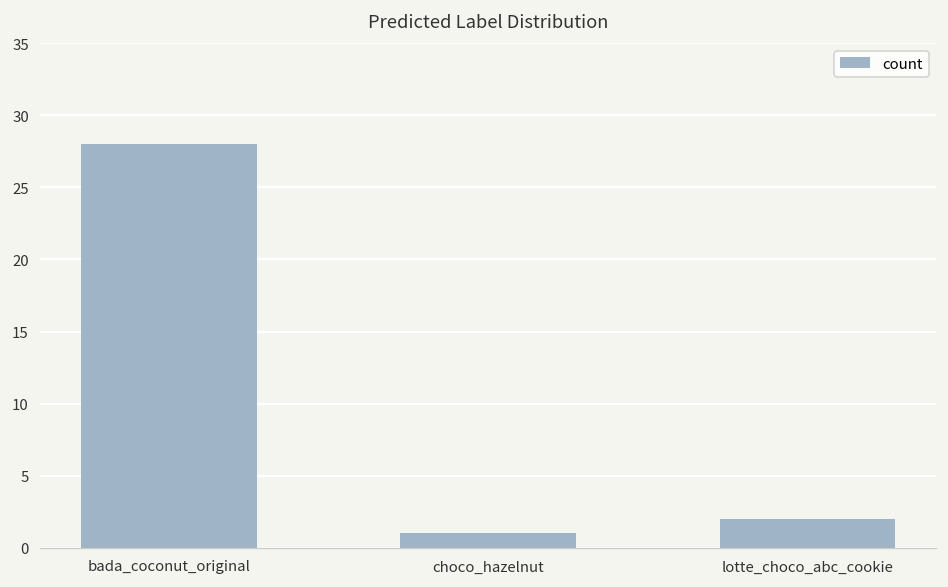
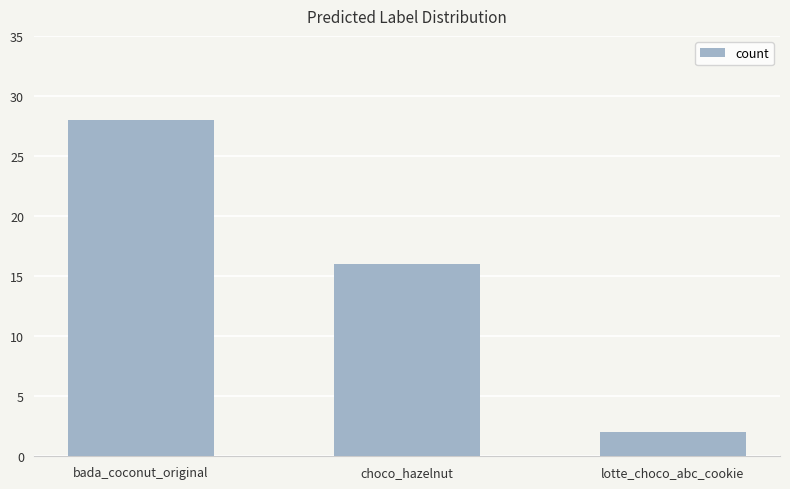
  {
    "bada_coconut_original": 28,
-   "choco_hazelnut": 1,
+   "choco_hazelnut": 16,
    "lotte_choco_abc_cookie": 2
  }
